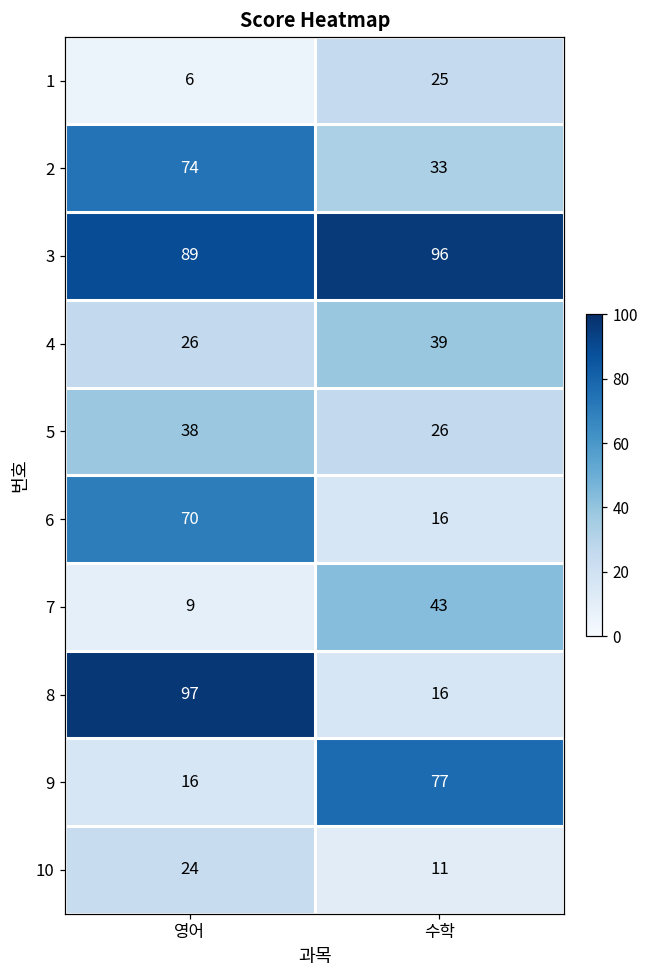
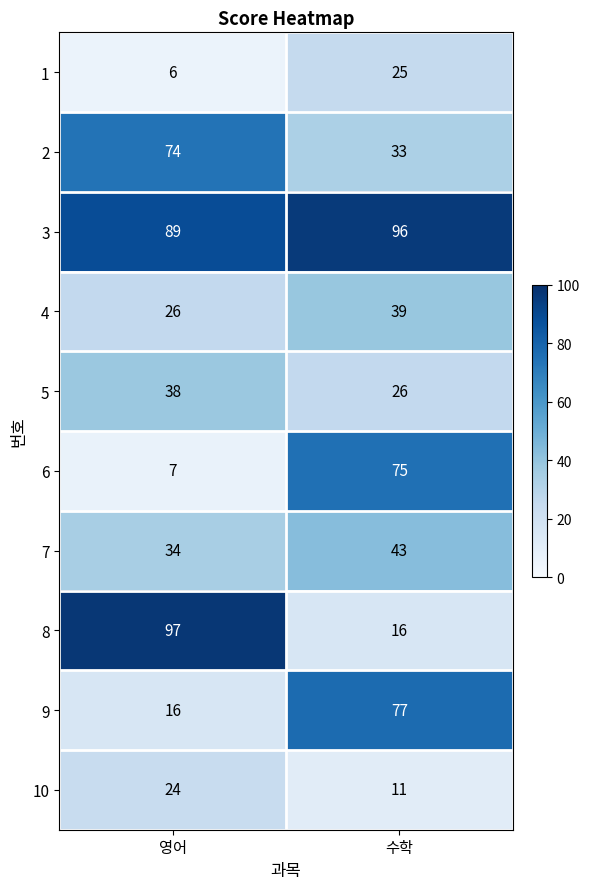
  {
    "1": {
      "영어": 6,
      "수학": 25
    },
    "2": {
      "영어": 74,
      "수학": 33
    },
    "3": {
      "영어": 89,
      "수학": 96
    },
    "4": {
      "영어": 26,
      "수학": 39
    },
    "5": {
      "영어": 38,
      "수학": 26
    },
    "6": {
-     "영어": 70,
-     "수학": 16
+     "영어": 7,
+     "수학": 75
    },
    "7": {
-     "영어": 9,
+     "영어": 34,
      "수학": 43
    },
    "8": {
      "영어": 97,
      "수학": 16
    },
    "9": {
      "영어": 16,
      "수학": 77
    },
    "10": {
      "영어": 24,
      "수학": 11
    }
  }
